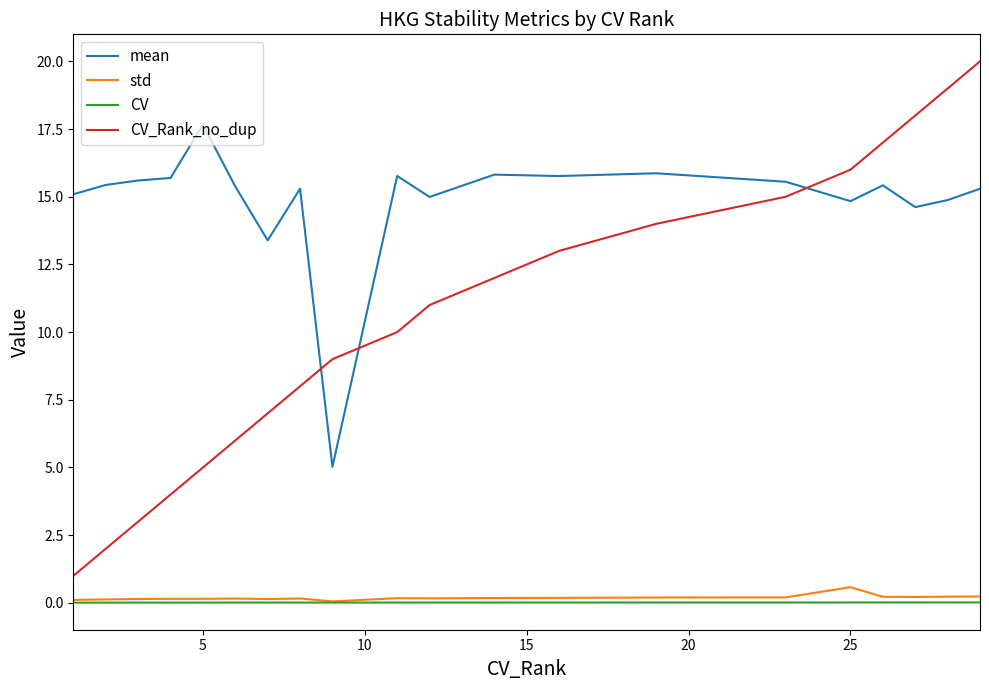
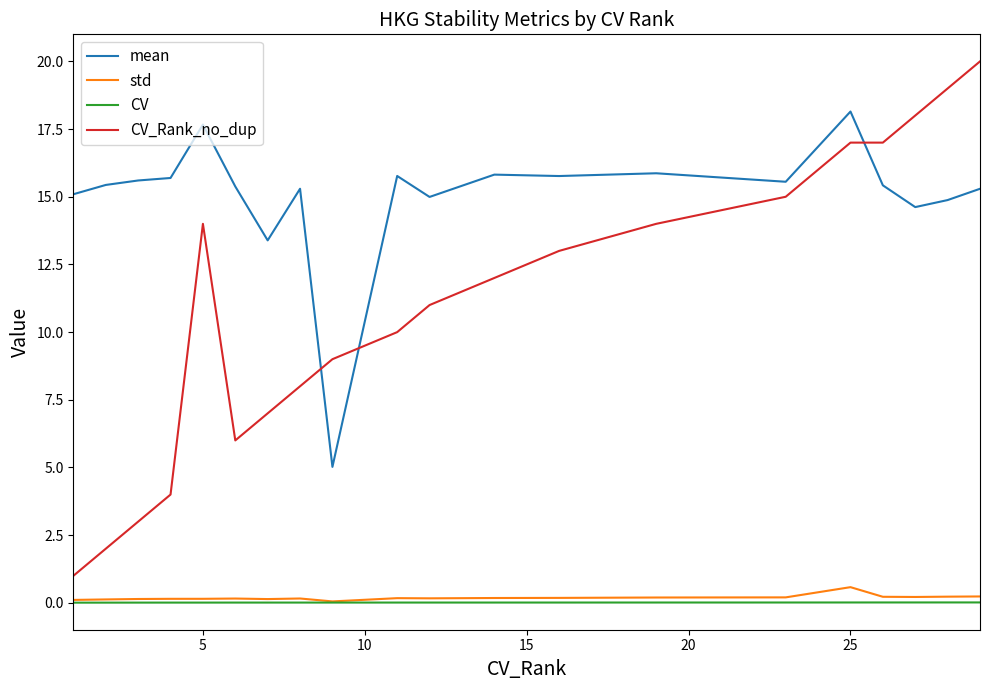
  {
    "mean": {
-     "25": 14.8
+     "25": 18.1
    },
    "std": {
      "5": 0.1,
      "25": 0.6
    },
    "CV": {
      "5": 0.0,
      "25": 0.0
    },
    "CV_Rank_no_dup": {
-     "5": 5,
-     "25": 16
+     "5": 14,
+     "25": 17
    }
  }
